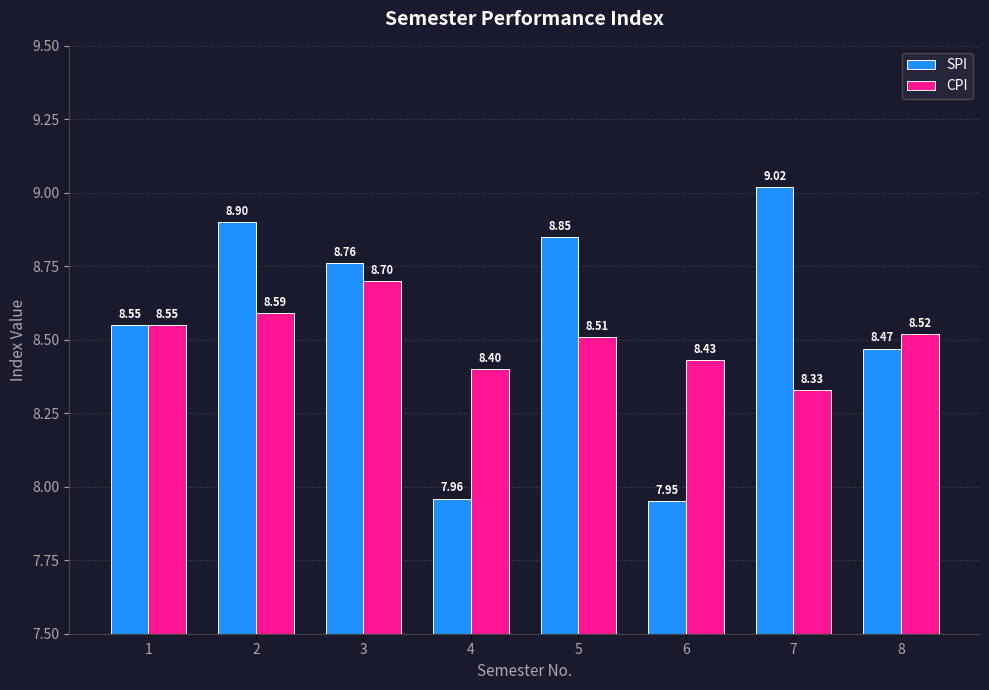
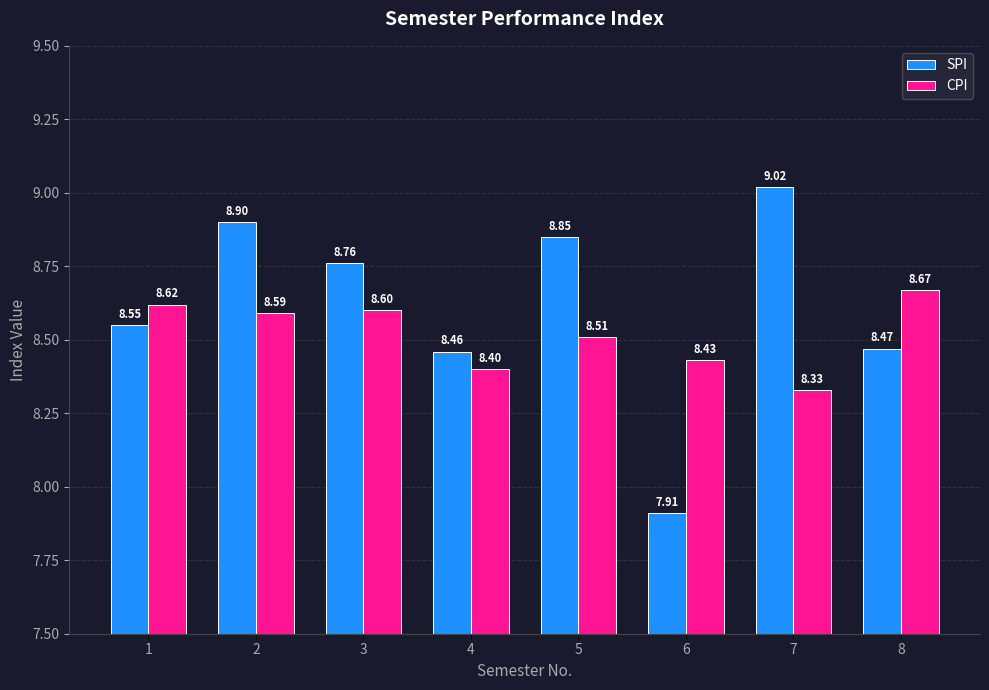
  {
    "SPI": {
      "1": 8.55,
      "2": 8.90,
      "3": 8.76,
-     "4": 7.96,
+     "4": 8.46,
      "5": 8.85,
-     "6": 7.95,
+     "6": 7.91,
      "7": 9.02,
      "8": 8.47
    },
    "CPI": {
-     "1": 8.55,
+     "1": 8.62,
      "2": 8.59,
-     "3": 8.70,
+     "3": 8.60,
      "4": 8.40,
      "5": 8.51,
      "6": 8.43,
      "7": 8.33,
-     "8": 8.52
+     "8": 8.67
    }
  }
